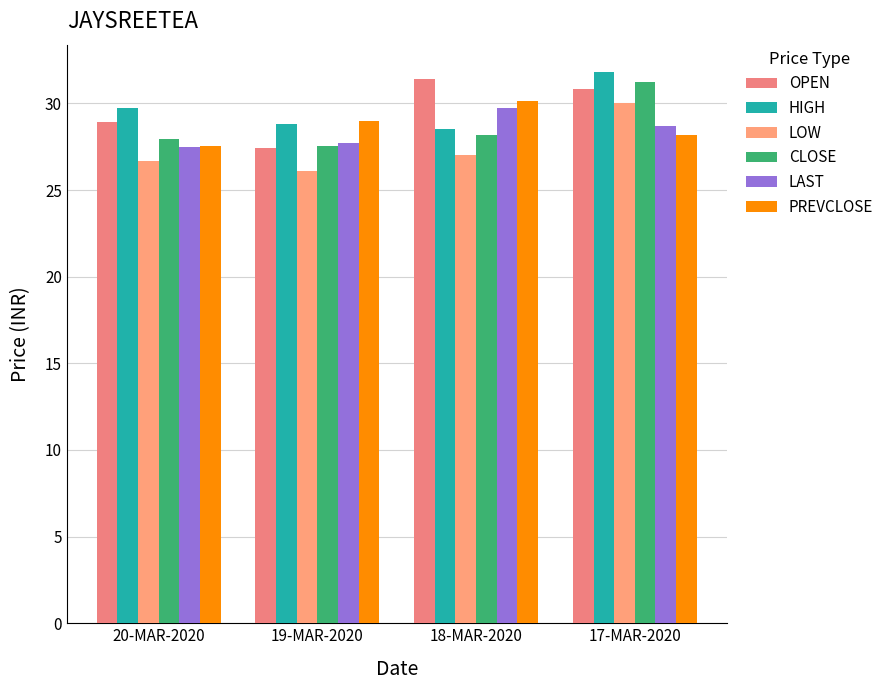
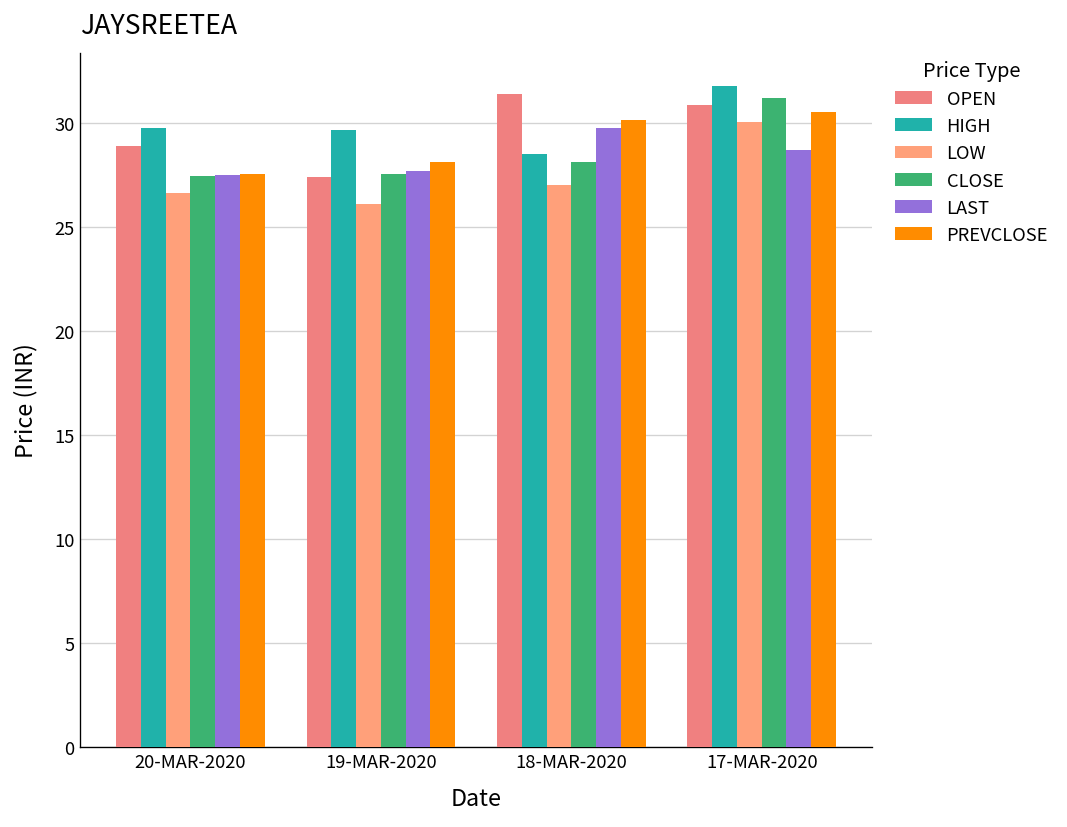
  {
    "HIGH": {
      "20-MAR-2020": 29.8,
-     "19-MAR-2020": 28.8,
+     "19-MAR-2020": 29.7,
      "18-MAR-2020": 28.5,
      "17-MAR-2020": 31.8
    },
    "CLOSE": {
-     "20-MAR-2020": 28.0,
+     "20-MAR-2020": 27.5,
      "19-MAR-2020": 27.6,
      "18-MAR-2020": 28.2,
      "17-MAR-2020": 31.2
    },
    "LAST": {
      "20-MAR-2020": 27.5,
      "19-MAR-2020": 27.7,
      "18-MAR-2020": 29.8,
      "17-MAR-2020": 28.7
    },
    "PREVCLOSE": {
      "20-MAR-2020": 27.6,
-     "19-MAR-2020": 29.0,
+     "19-MAR-2020": 28.2,
      "18-MAR-2020": 30.2,
-     "17-MAR-2020": 28.2
+     "17-MAR-2020": 30.6
    }
  }
